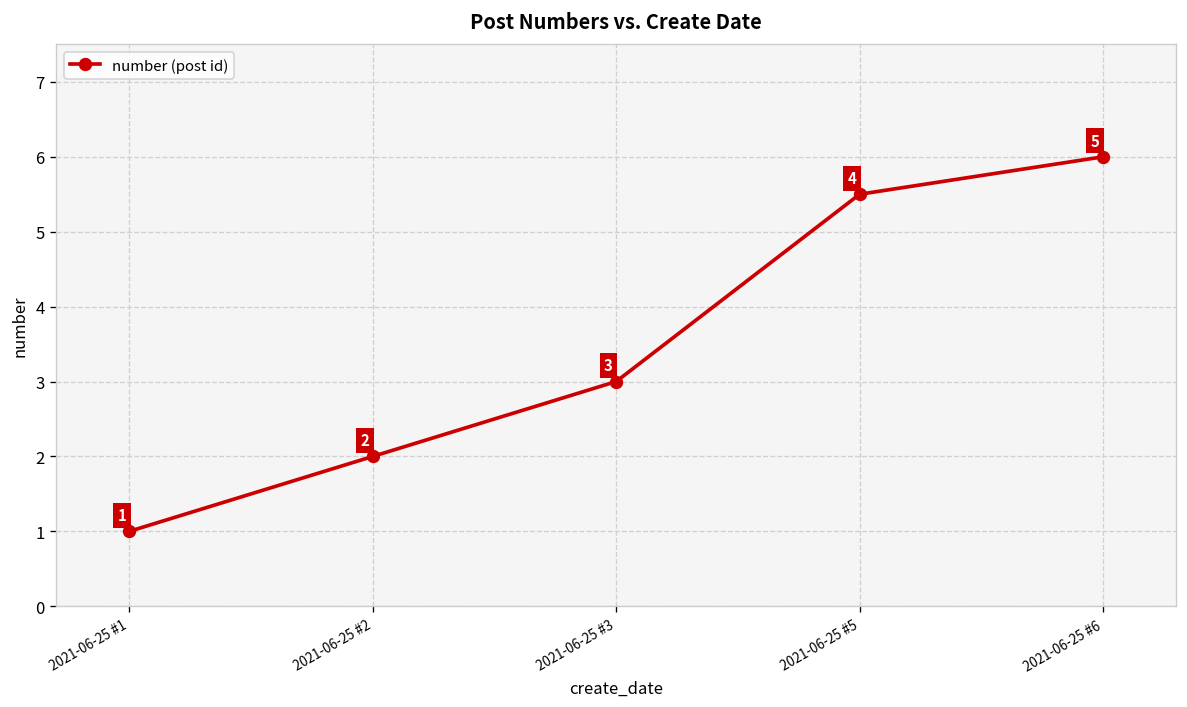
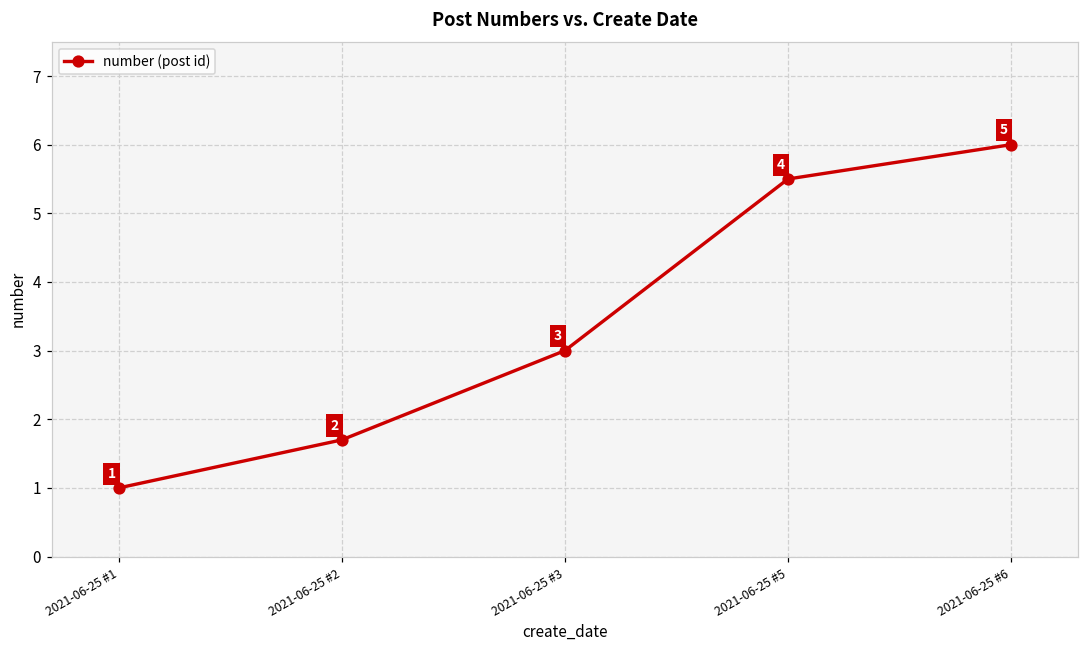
  {
-   "2021-06-25 #2": 2.0
+   "2021-06-25 #2": 1.7
  }
